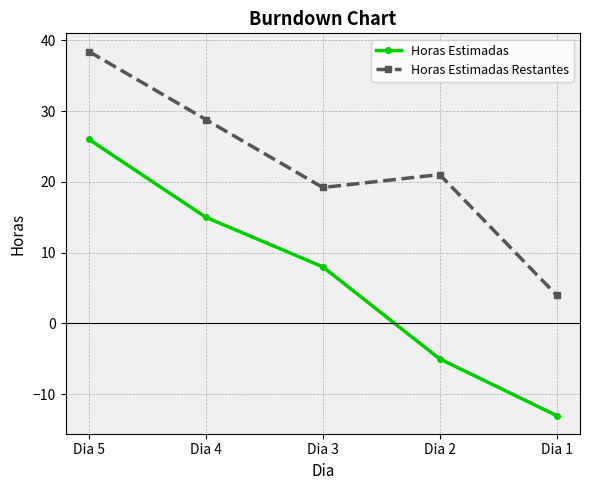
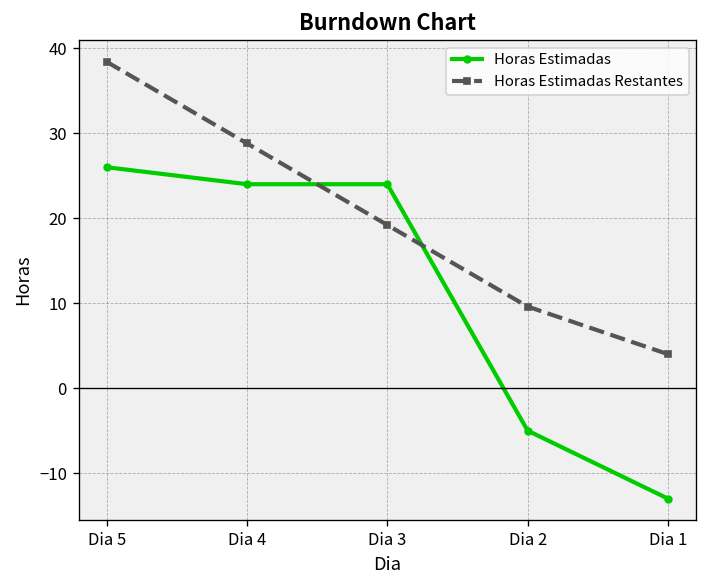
  {
    "Horas Estimadas": {
      "Dia 5": 26,
-     "Dia 4": 15,
-     "Dia 3": 8,
+     "Dia 4": 24,
+     "Dia 3": 24,
      "Dia 2": -5,
      "Dia 1": -13
    },
    "Horas Estimadas Restantes": {
      "Dia 5": 38,
      "Dia 4": 29,
      "Dia 3": 19,
-     "Dia 2": 21,
+     "Dia 2": 10,
      "Dia 1": 4
    }
  }
